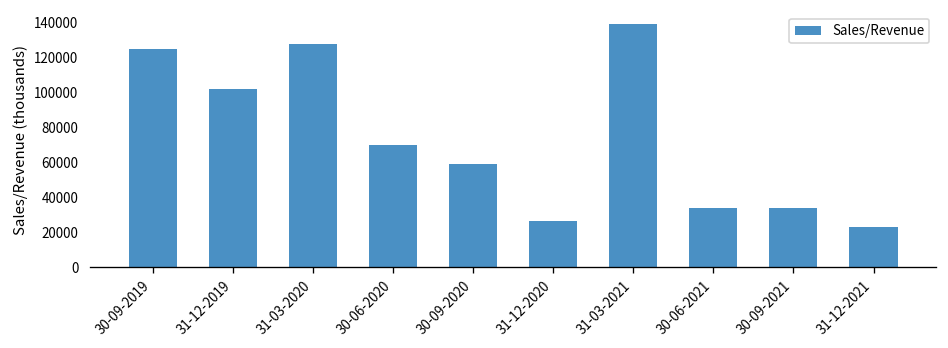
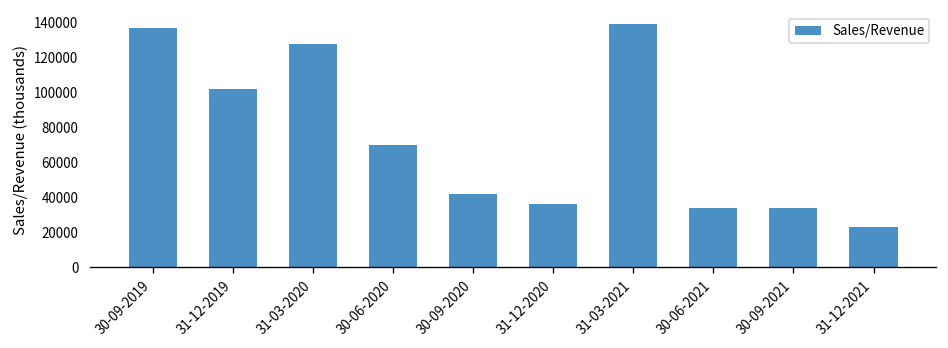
  {
-   "30-09-2019": 125000,
+   "30-09-2019": 137000,
    "31-12-2019": 102000,
    "31-03-2020": 128000,
    "30-06-2020": 70000,
-   "30-09-2020": 59000,
-   "31-12-2020": 27000,
+   "30-09-2020": 42000,
+   "31-12-2020": 37000,
    "31-03-2021": 139000,
    "30-06-2021": 34000,
    "30-09-2021": 34000,
    "31-12-2021": 23000
  }
